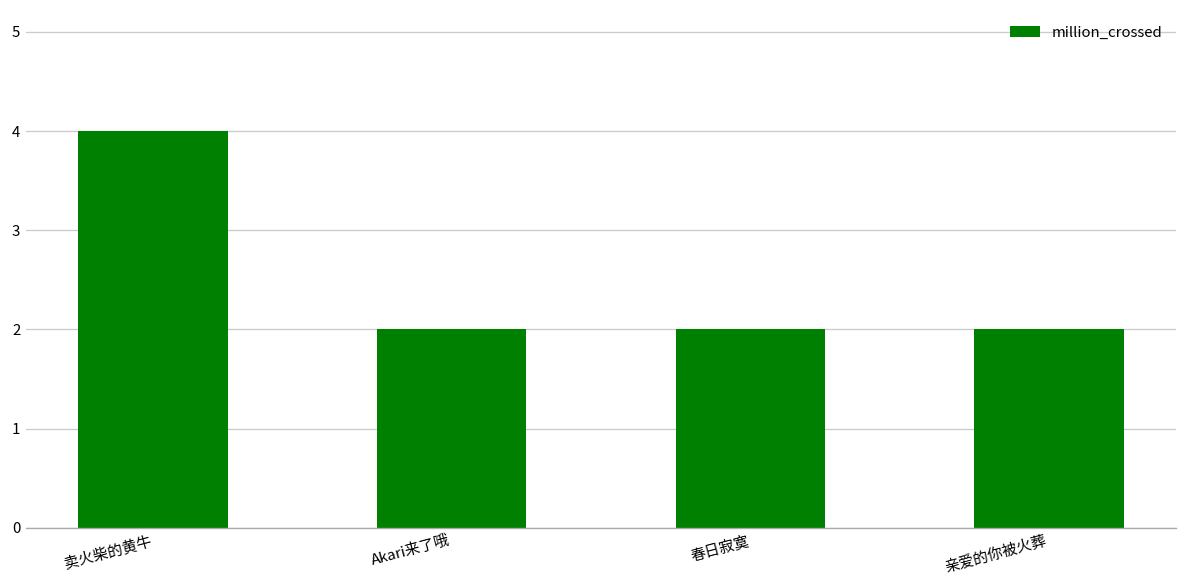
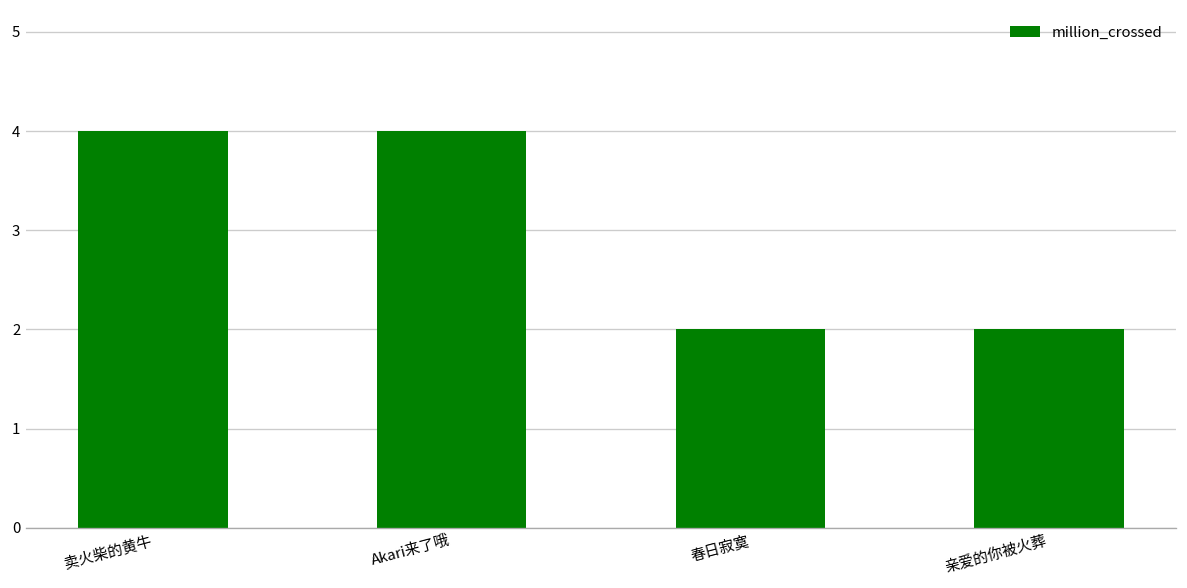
  {
    "卖火柴的黄牛": 4,
-   "Akari来了哦": 2,
+   "Akari来了哦": 4,
    "春日寂寞": 2,
    "亲爱的你被火葬": 2
  }
